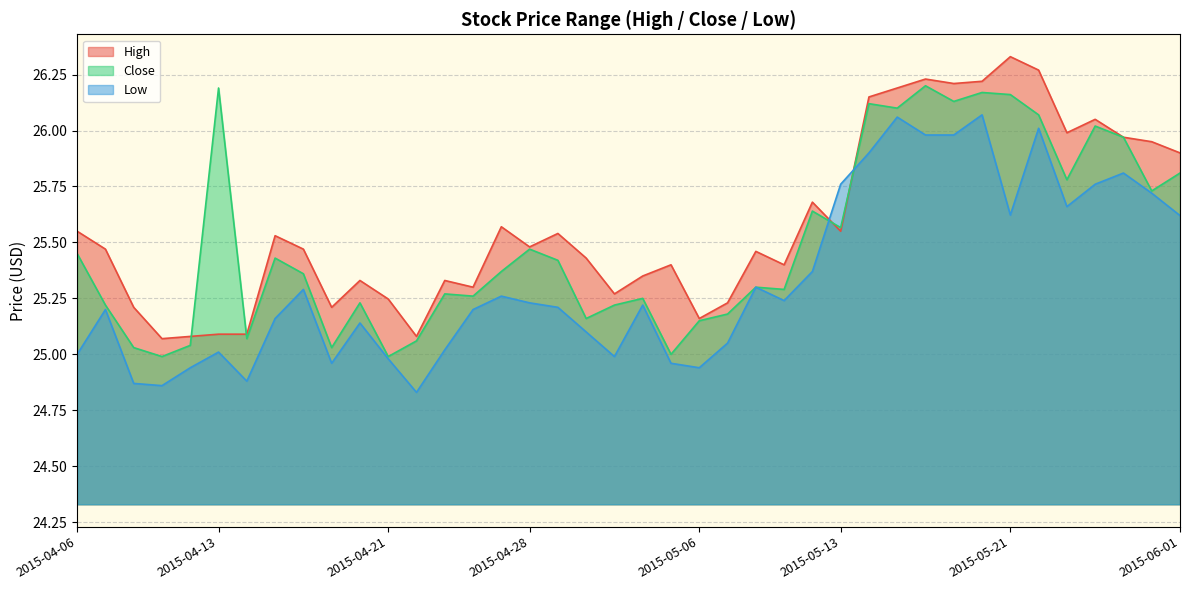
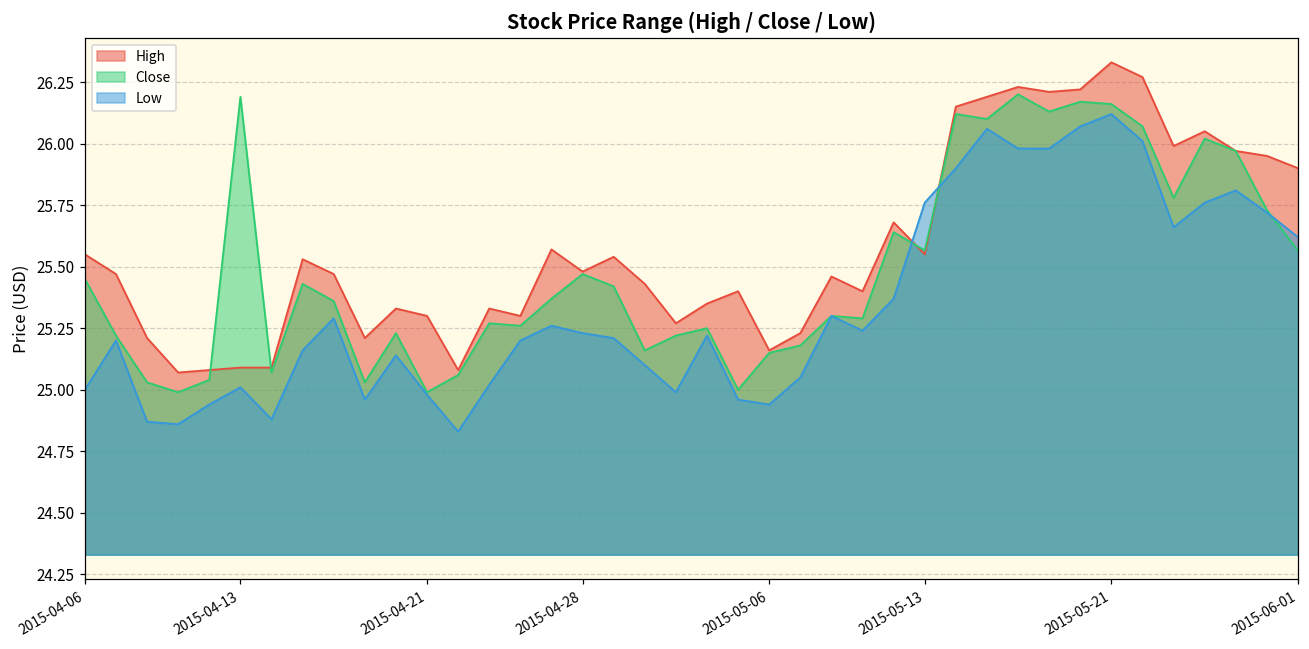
  {
    "High": {
      "2015-04-06": 25.55,
      "2015-04-13": 25.09,
-     "2015-04-21": 25.25,
+     "2015-04-21": 25.30,
      "2015-05-13": 25.55,
      "2015-05-21": 26.33,
      "2015-06-01": 25.90
    },
    "Close": {
      "2015-04-06": 25.45,
      "2015-04-13": 26.19,
      "2015-05-13": 25.57,
      "2015-05-21": 26.16,
-     "2015-06-01": 25.81
+     "2015-06-01": 25.57
    },
    "Low": {
      "2015-04-06": 25.00,
      "2015-04-13": 25.01,
      "2015-04-28": 25.23,
      "2015-05-06": 24.94,
      "2015-05-13": 25.76,
-     "2015-05-21": 25.62,
+     "2015-05-21": 26.12,
      "2015-06-01": 25.62
    }
  }
